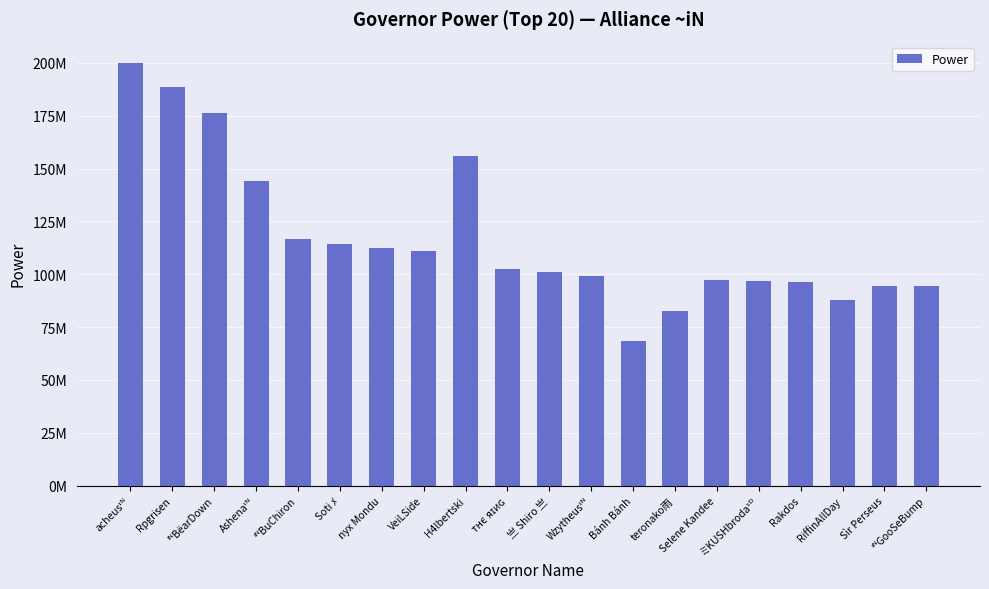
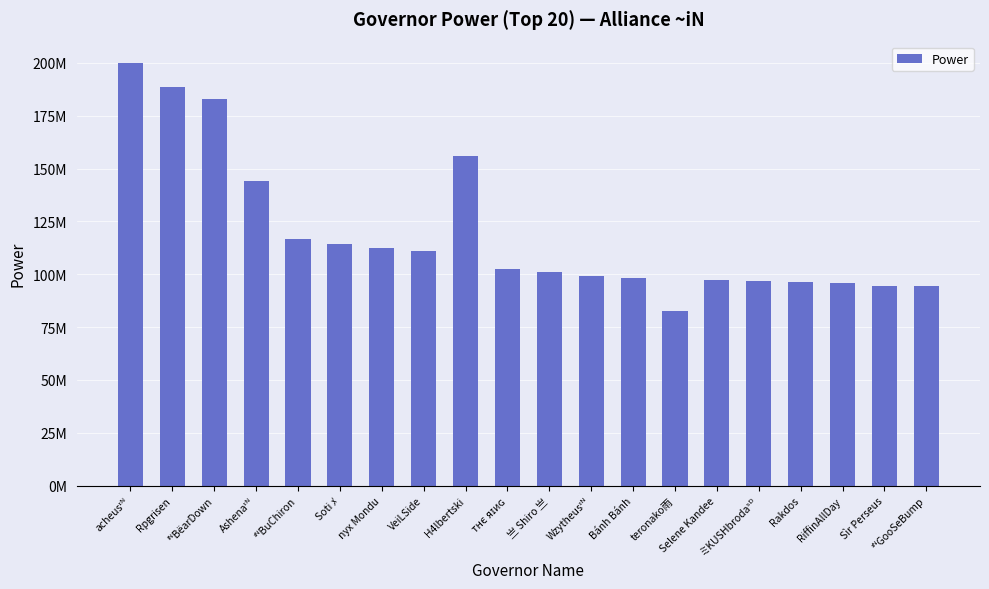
  {
    "acheusᶦᴺ": 200000000,
    "Rpgrisen": 189000000,
-   "ᴵᴺBëarDown": 177000000,
+   "ᴵᴺBëarDown": 183000000,
    "Ashenaᶦᴺ": 144000000,
    "ᶦᴺBuChiron": 117000000,
    "Soti ﾒ": 114000000,
    "nyx Mondu": 113000000,
    "VeiLSide": 111000000,
    "H4lbertski": 156000000,
    "тнє яɪиɢ": 103000000,
    "亗 Shiro 亗": 101000000,
    "Wzytheusᶦᴺ": 99000000,
-   "Bánh Bánh": 69000000,
+   "Bánh Bánh": 98000000,
    "teronako雨": 82000000,
    "Selene Kandee": 97000000,
    "ミKUSHbrodaˢᴰ": 97000000,
    "Rakdos": 96000000,
-   "RiffinAllDay": 88000000,
+   "RiffinAllDay": 96000000,
    "Sìr Perseus": 95000000,
    "ᶦᴺGooSeBump": 94000000
  }
